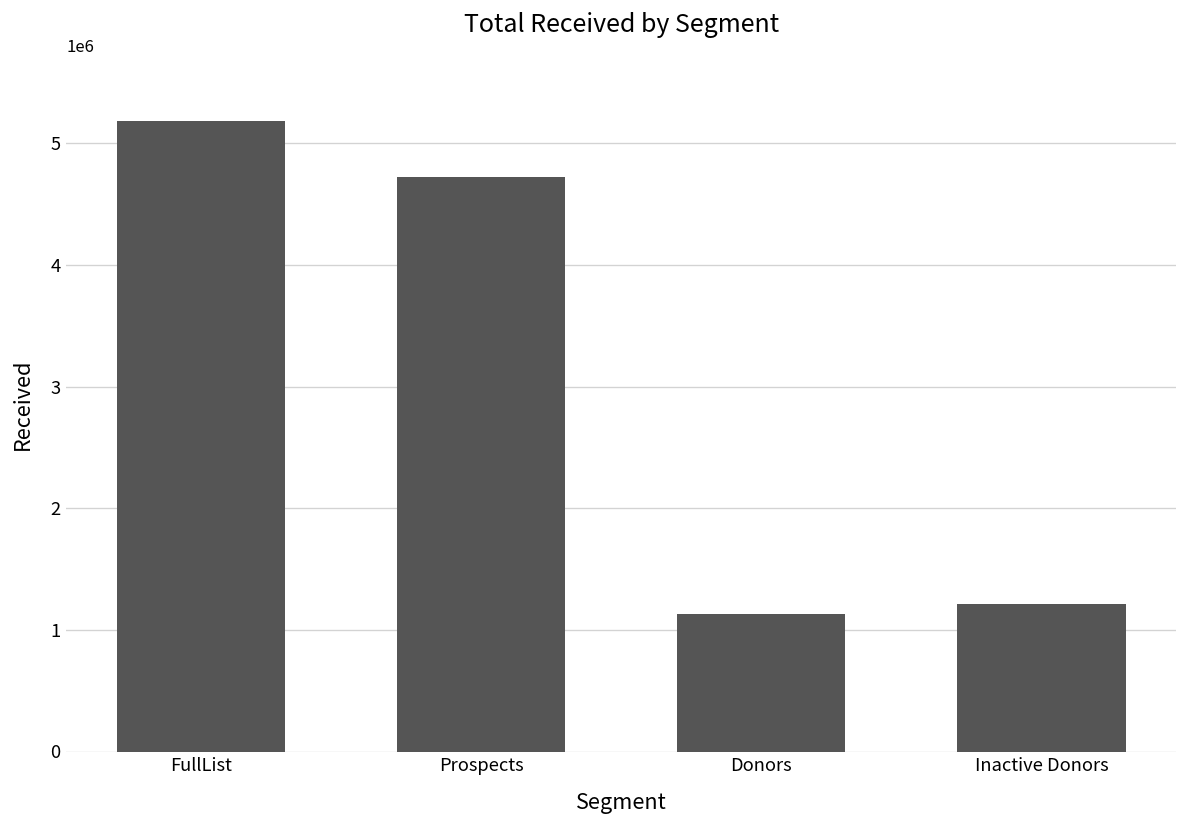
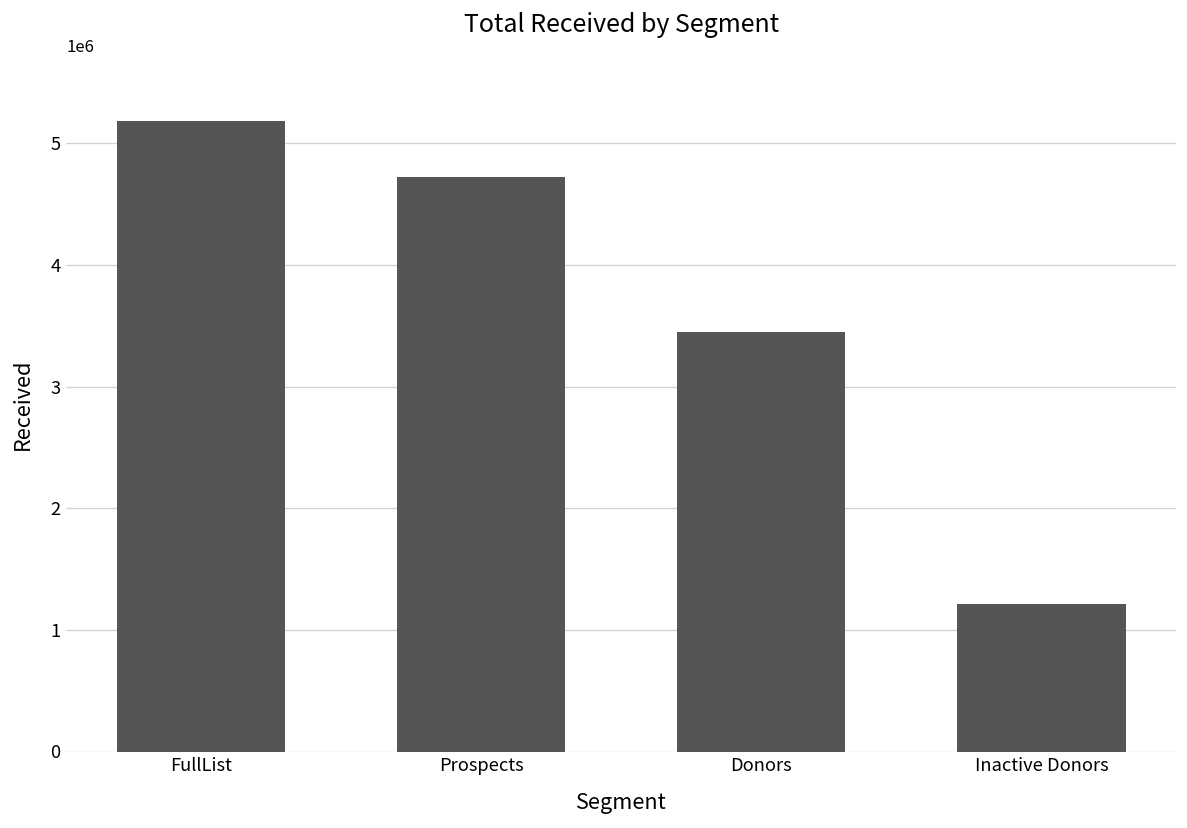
  {
    "FullList": 5190000,
    "Prospects": 4730000,
-   "Donors": 1130000,
+   "Donors": 3450000,
    "Inactive Donors": 1210000
  }
